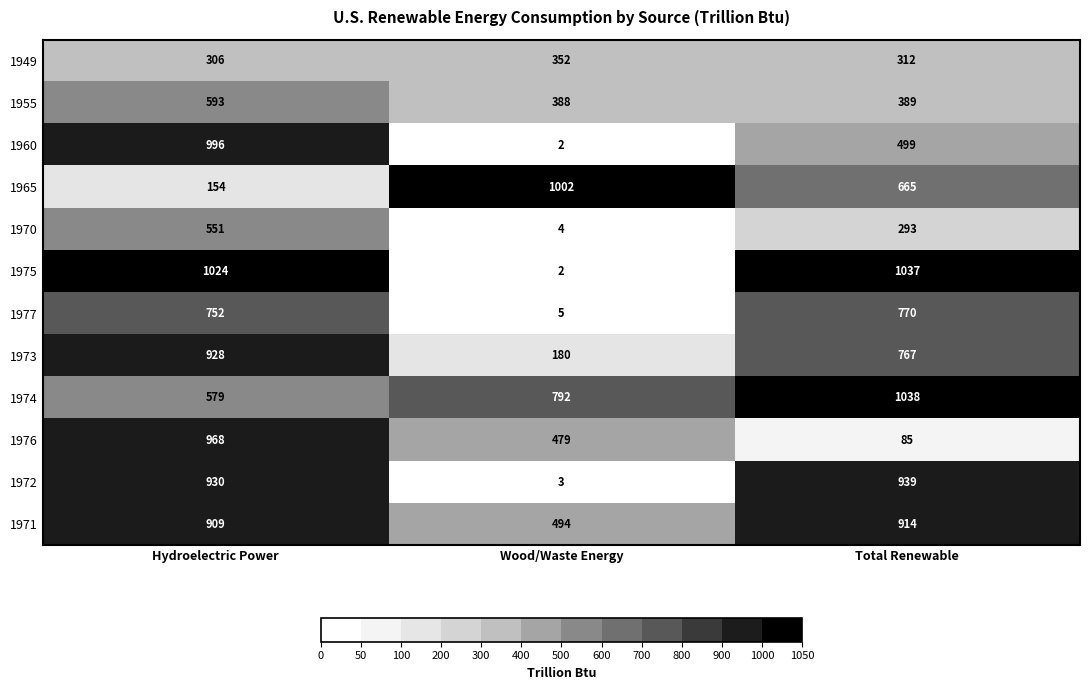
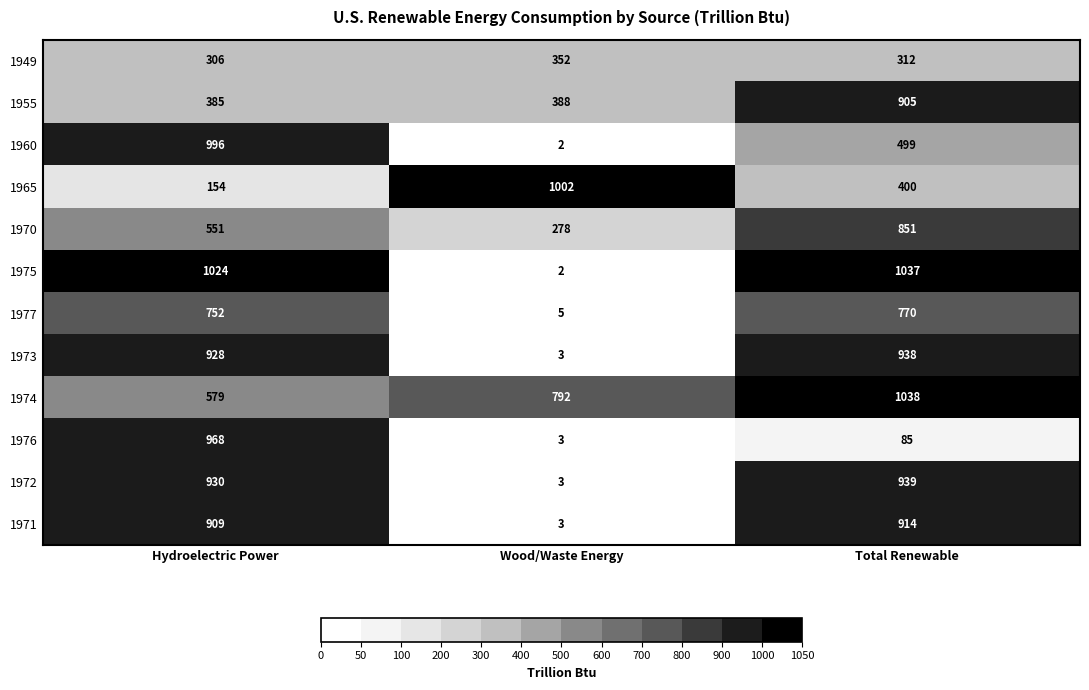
  {
    "1949": {
      "Hydroelectric Power": 306,
      "Wood/Waste Energy": 352,
      "Total Renewable": 312
    },
    "1955": {
-     "Hydroelectric Power": 593,
+     "Hydroelectric Power": 385,
      "Wood/Waste Energy": 388,
-     "Total Renewable": 389
+     "Total Renewable": 905
    },
    "1960": {
      "Hydroelectric Power": 996,
      "Wood/Waste Energy": 2,
      "Total Renewable": 499
    },
    "1965": {
      "Hydroelectric Power": 154,
      "Wood/Waste Energy": 1002,
-     "Total Renewable": 665
+     "Total Renewable": 400
    },
    "1970": {
      "Hydroelectric Power": 551,
-     "Wood/Waste Energy": 4,
-     "Total Renewable": 293
+     "Wood/Waste Energy": 278,
+     "Total Renewable": 851
    },
    "1975": {
      "Hydroelectric Power": 1024,
      "Wood/Waste Energy": 2,
      "Total Renewable": 1037
    },
    "1977": {
      "Hydroelectric Power": 752,
      "Wood/Waste Energy": 5,
      "Total Renewable": 770
    },
    "1973": {
      "Hydroelectric Power": 928,
-     "Wood/Waste Energy": 180,
-     "Total Renewable": 767
+     "Wood/Waste Energy": 3,
+     "Total Renewable": 938
    },
    "1974": {
      "Hydroelectric Power": 579,
      "Wood/Waste Energy": 792,
      "Total Renewable": 1038
    },
    "1976": {
      "Hydroelectric Power": 968,
-     "Wood/Waste Energy": 479,
+     "Wood/Waste Energy": 3,
      "Total Renewable": 85
    },
    "1972": {
      "Hydroelectric Power": 930,
      "Wood/Waste Energy": 3,
      "Total Renewable": 939
    },
    "1971": {
      "Hydroelectric Power": 909,
-     "Wood/Waste Energy": 494,
+     "Wood/Waste Energy": 3,
      "Total Renewable": 914
    }
  }
